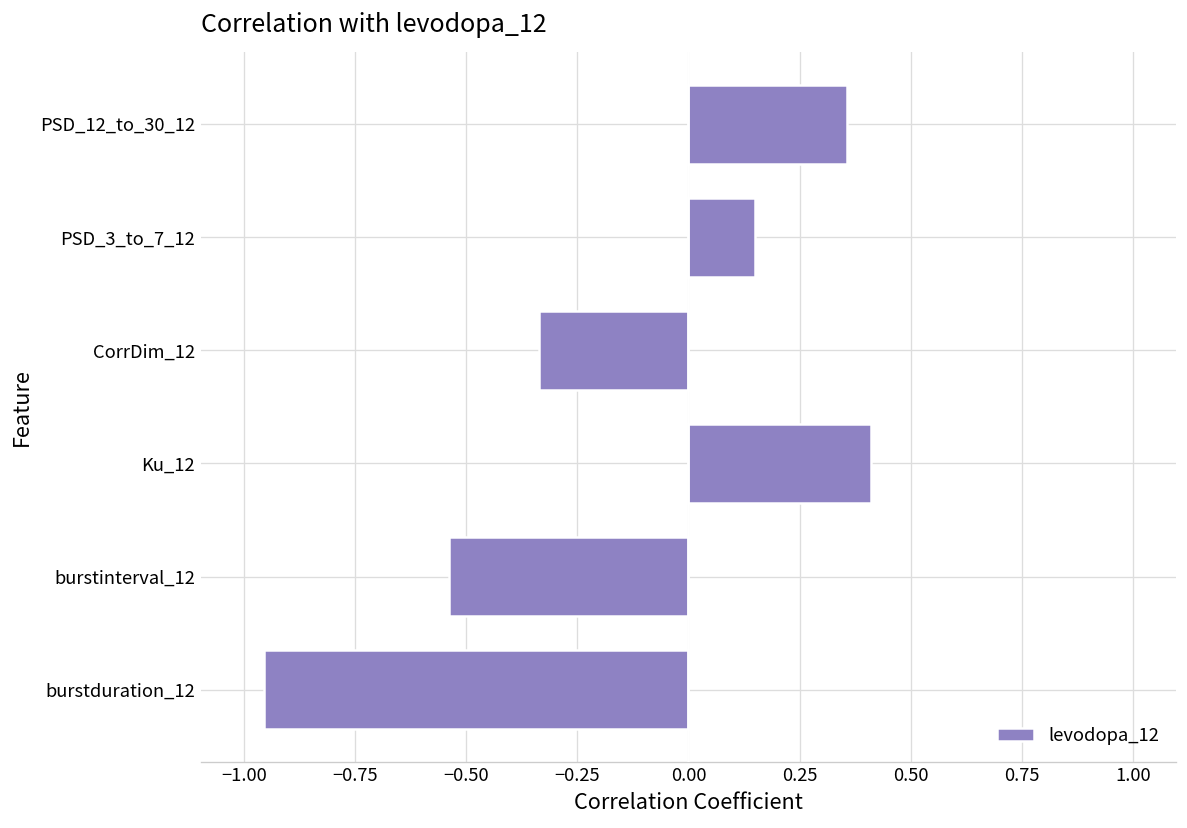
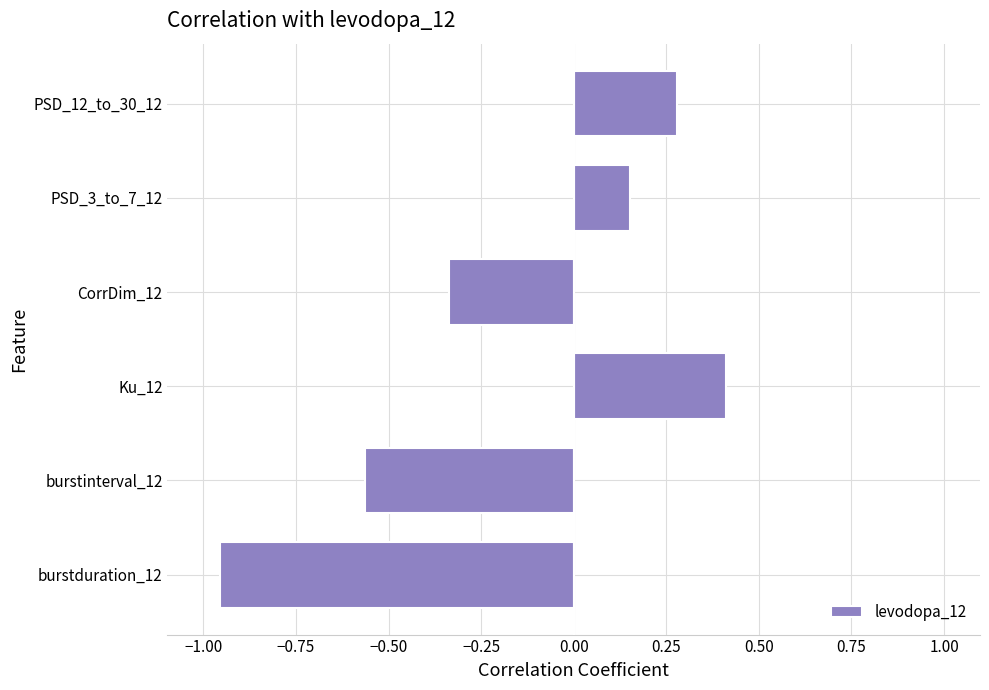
  {
-   "PSD_12_to_30_12": 0.36,
+   "PSD_12_to_30_12": 0.28,
    "PSD_3_to_7_12": 0.15,
    "CorrDim_12": -0.34,
    "Ku_12": 0.41,
-   "burstinterval_12": -0.54,
+   "burstinterval_12": -0.56,
    "burstduration_12": -0.95
  }
